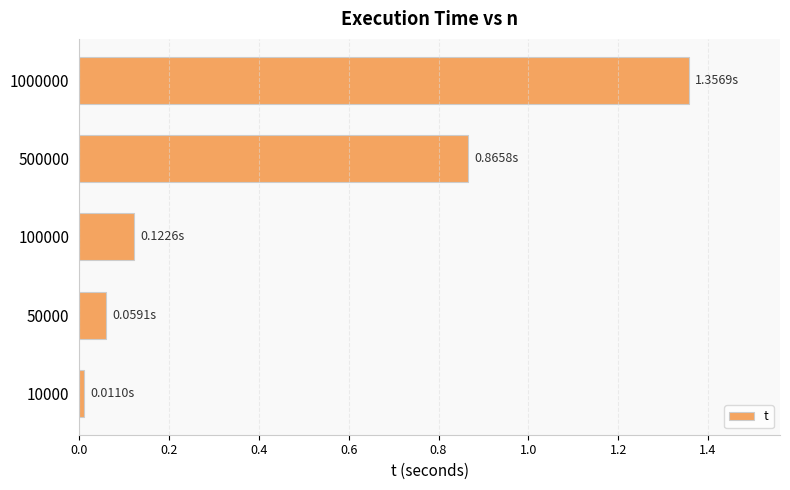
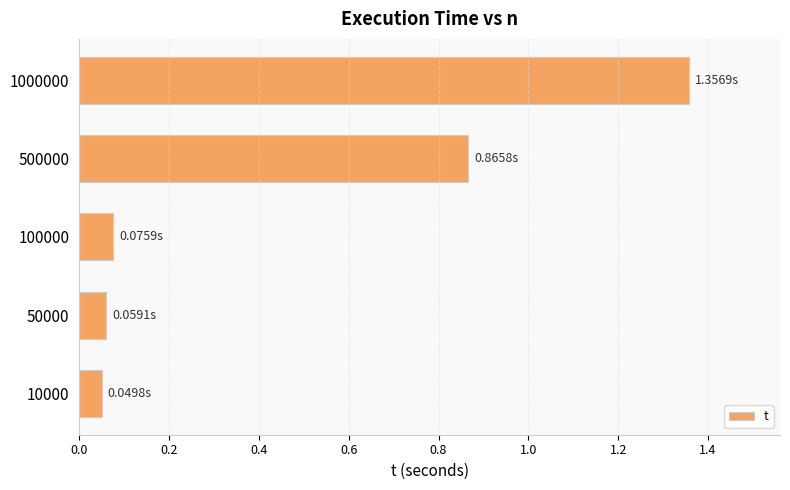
  {
    "1000000": "1.3569s",
    "500000": "0.8658s",
-   "100000": "0.1226s",
+   "100000": "0.0759s",
    "50000": "0.0591s",
-   "10000": "0.0110s"
+   "10000": "0.0498s"
  }
